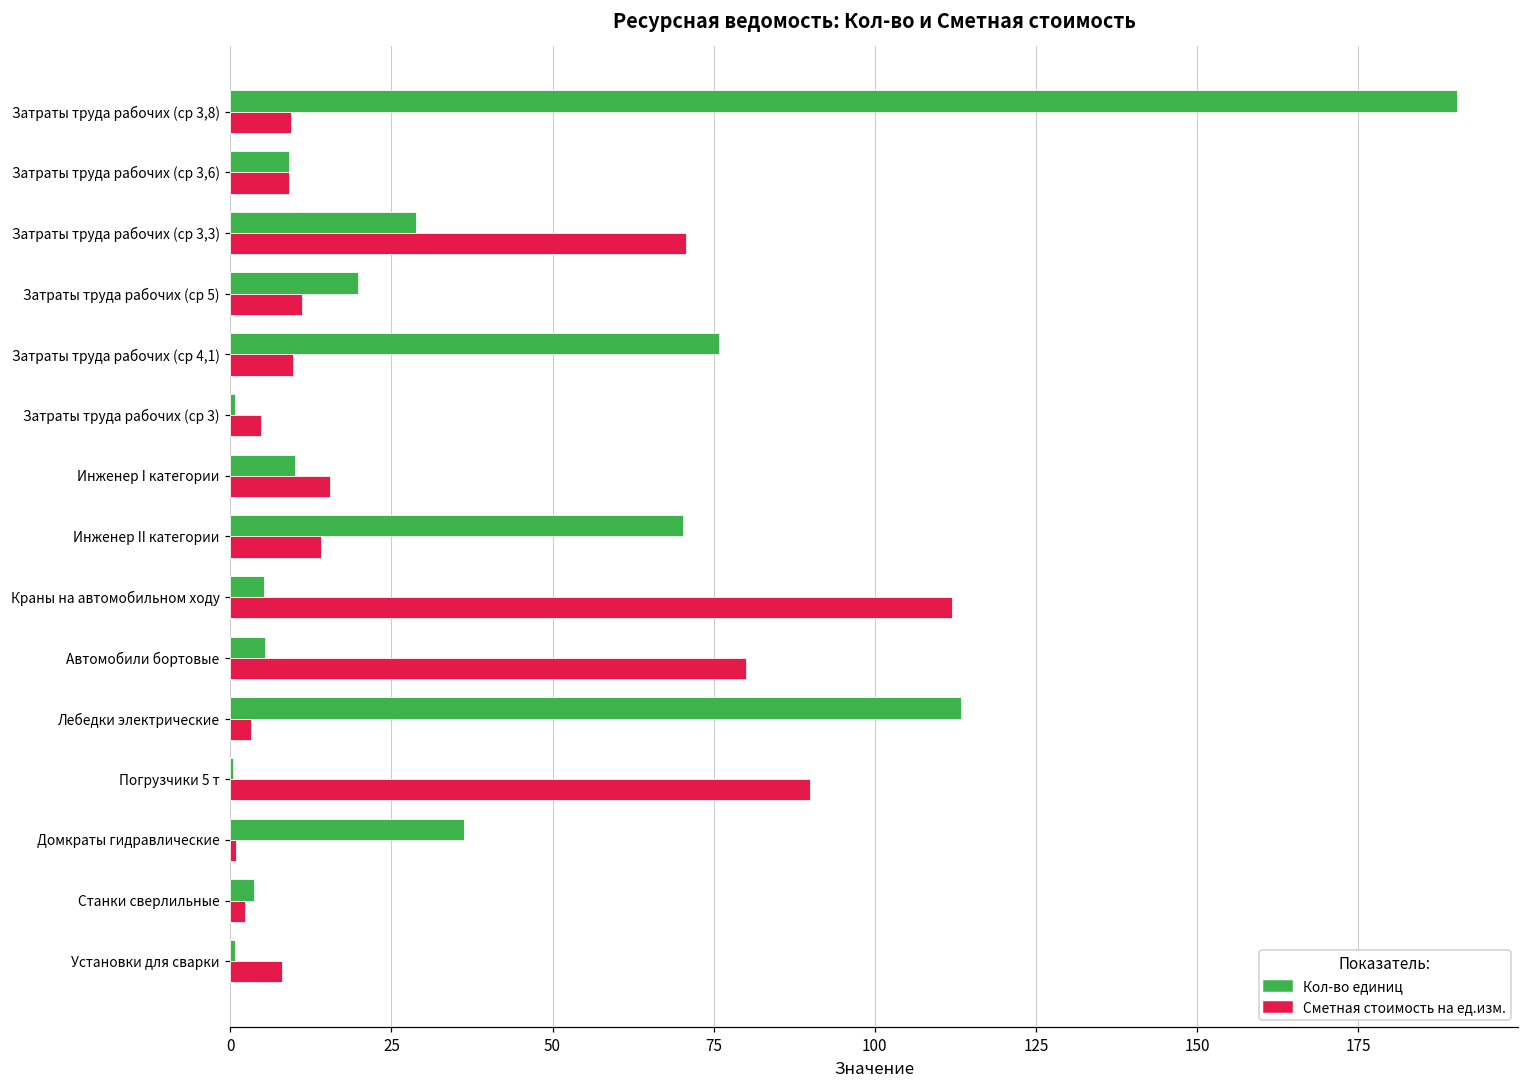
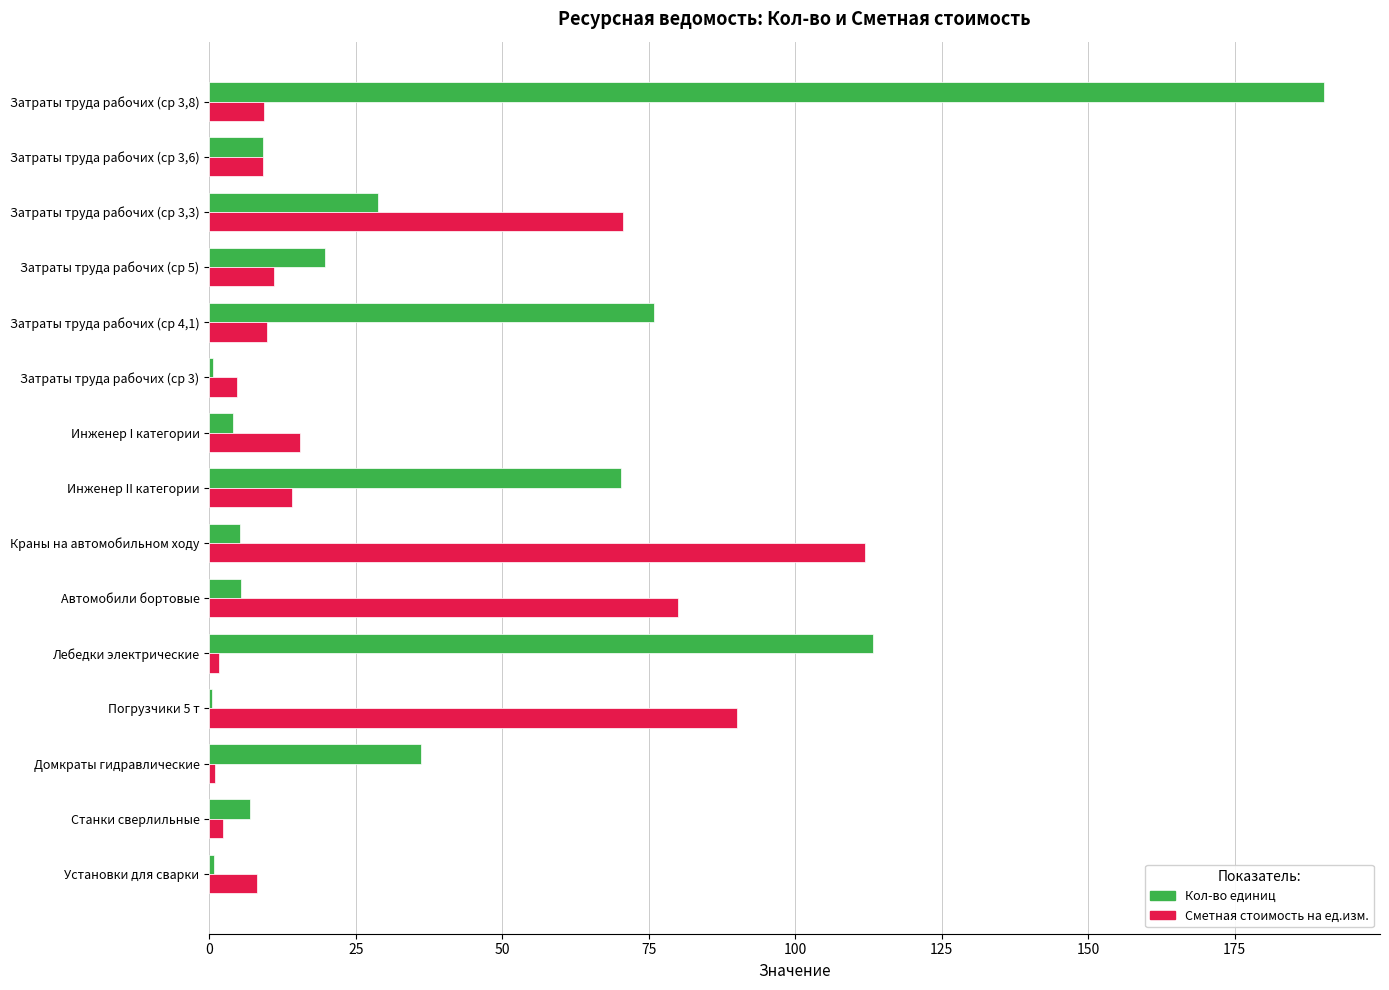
  {
    "Кол-во единиц": {
      "Затраты труда рабочих (ср 3,8)": 190,
      "Затраты труда рабочих (ср 3,6)": 9,
      "Затраты труда рабочих (ср 3,3)": 29,
      "Затраты труда рабочих (ср 5)": 20,
      "Затраты труда рабочих (ср 4,1)": 76,
      "Затраты труда рабочих (ср 3)": 1,
-     "Инженер I категории": 10,
+     "Инженер I категории": 4,
      "Инженер II категории": 70,
      "Краны на автомобильном ходу": 5,
      "Автомобили бортовые": 5,
      "Лебедки электрические": 113,
      "Домкраты гидравлические": 36,
-     "Станки сверлильные": 4,
+     "Станки сверлильные": 7,
      "Установки для сварки": 1
    },
    "Сметная стоимость на ед.изм.": {
      "Затраты труда рабочих (ср 3,8)": 9,
      "Затраты труда рабочих (ср 3,6)": 9,
      "Затраты труда рабочих (ср 3,3)": 71,
      "Затраты труда рабочих (ср 5)": 11,
      "Затраты труда рабочих (ср 4,1)": 10,
      "Затраты труда рабочих (ср 3)": 5,
      "Инженер I категории": 15,
      "Инженер II категории": 14,
      "Краны на автомобильном ходу": 112,
      "Автомобили бортовые": 80,
-     "Лебедки электрические": 3,
+     "Лебедки электрические": 2,
      "Погрузчики 5 т": 90,
      "Домкраты гидравлические": 1,
      "Станки сверлильные": 2,
      "Установки для сварки": 8
    }
  }
